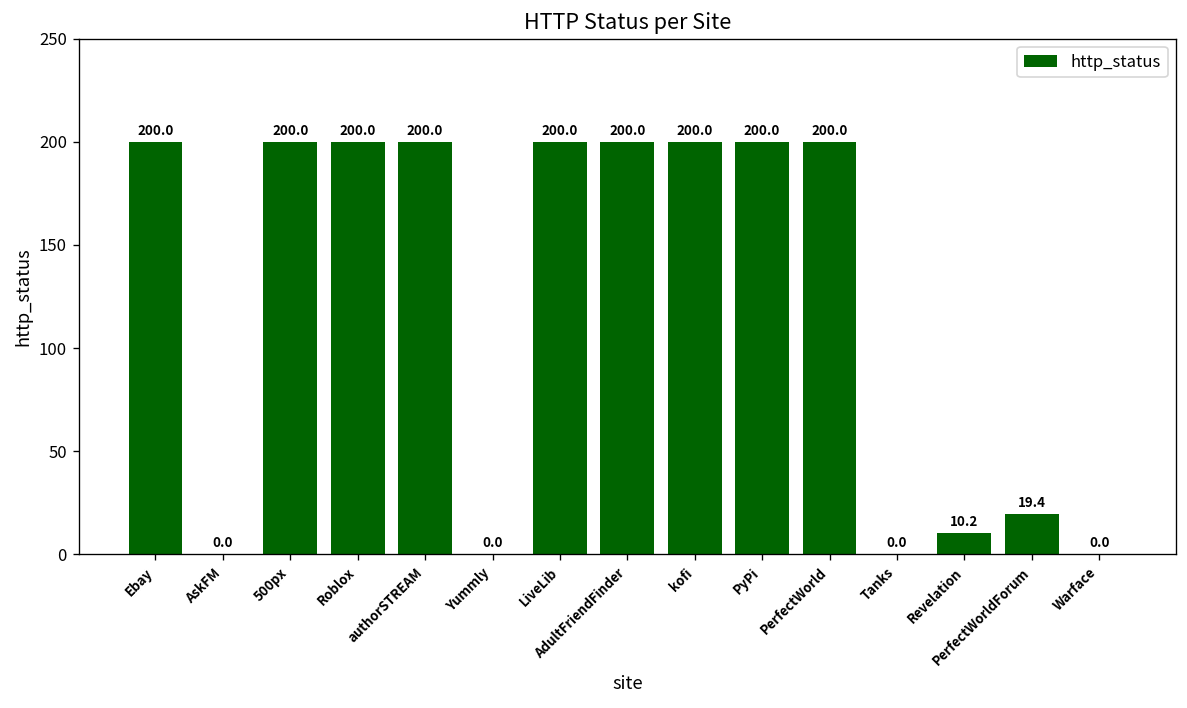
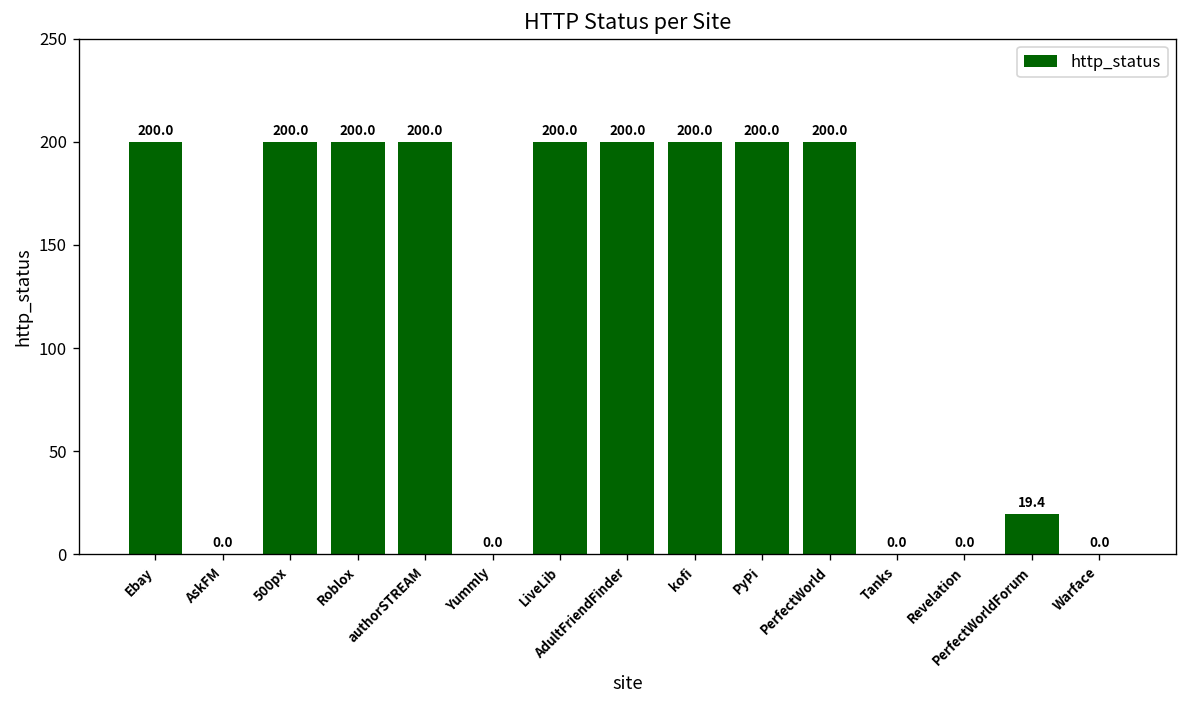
  {
    "Ebay": 200.0,
    "AskFM": 0.0,
    "500px": 200.0,
    "Roblox": 200.0,
    "authorSTREAM": 200.0,
    "Yummly": 0.0,
    "LiveLib": 200.0,
    "AdultFriendFinder": 200.0,
    "kofi": 200.0,
    "PyPi": 200.0,
    "PerfectWorld": 200.0,
    "Tanks": 0.0,
-   "Revelation": 10.2,
+   "Revelation": 0.0,
    "PerfectWorldForum": 19.4,
    "Warface": 0.0
  }
